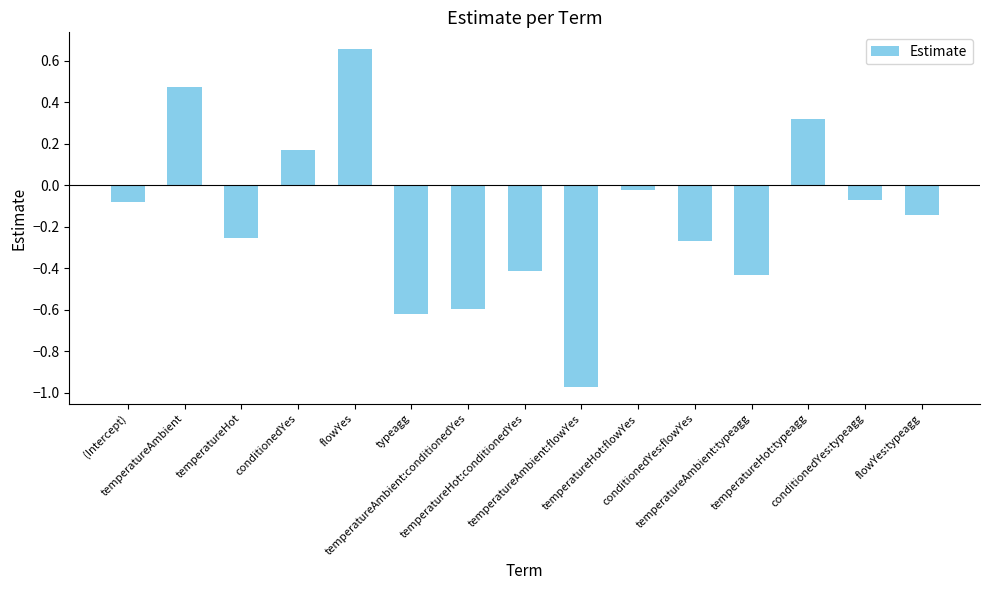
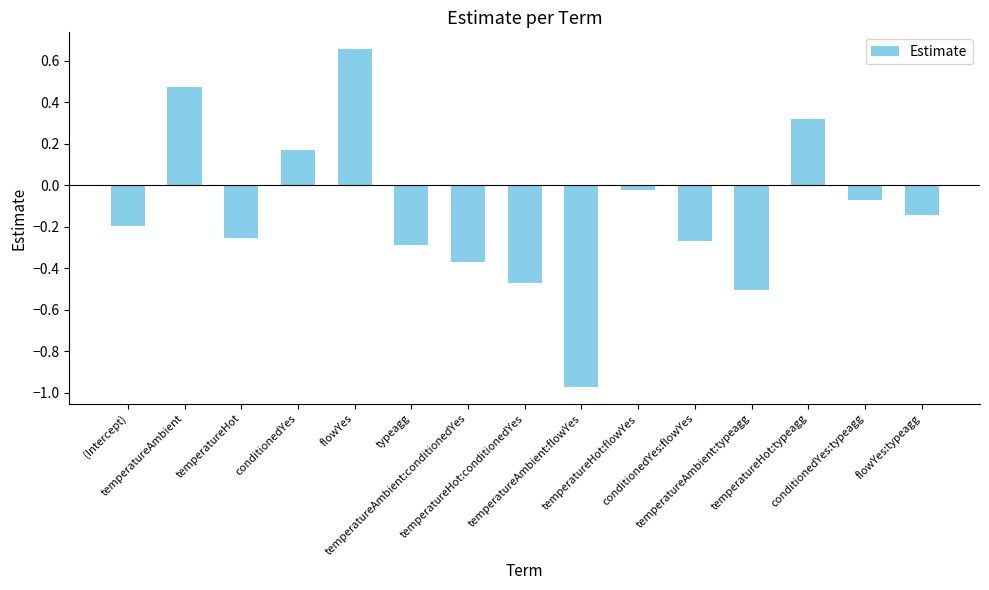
  {
-   "(Intercept)": -0.08,
+   "(Intercept)": -0.20,
    "temperatureAmbient": 0.47,
    "temperatureHot": -0.25,
    "conditionedYes": 0.17,
    "flowYes": 0.66,
-   "typeagg": -0.62,
-   "temperatureAmbient:conditionedYes": -0.60,
-   "temperatureHot:conditionedYes": -0.41,
+   "typeagg": -0.29,
+   "temperatureAmbient:conditionedYes": -0.37,
+   "temperatureHot:conditionedYes": -0.47,
    "temperatureAmbient:flowYes": -0.97,
    "temperatureHot:flowYes": -0.02,
    "conditionedYes:flowYes": -0.27,
-   "temperatureAmbient:typeagg": -0.43,
+   "temperatureAmbient:typeagg": -0.50,
    "temperatureHot:typeagg": 0.32,
    "conditionedYes:typeagg": -0.07,
    "flowYes:typeagg": -0.14
  }
